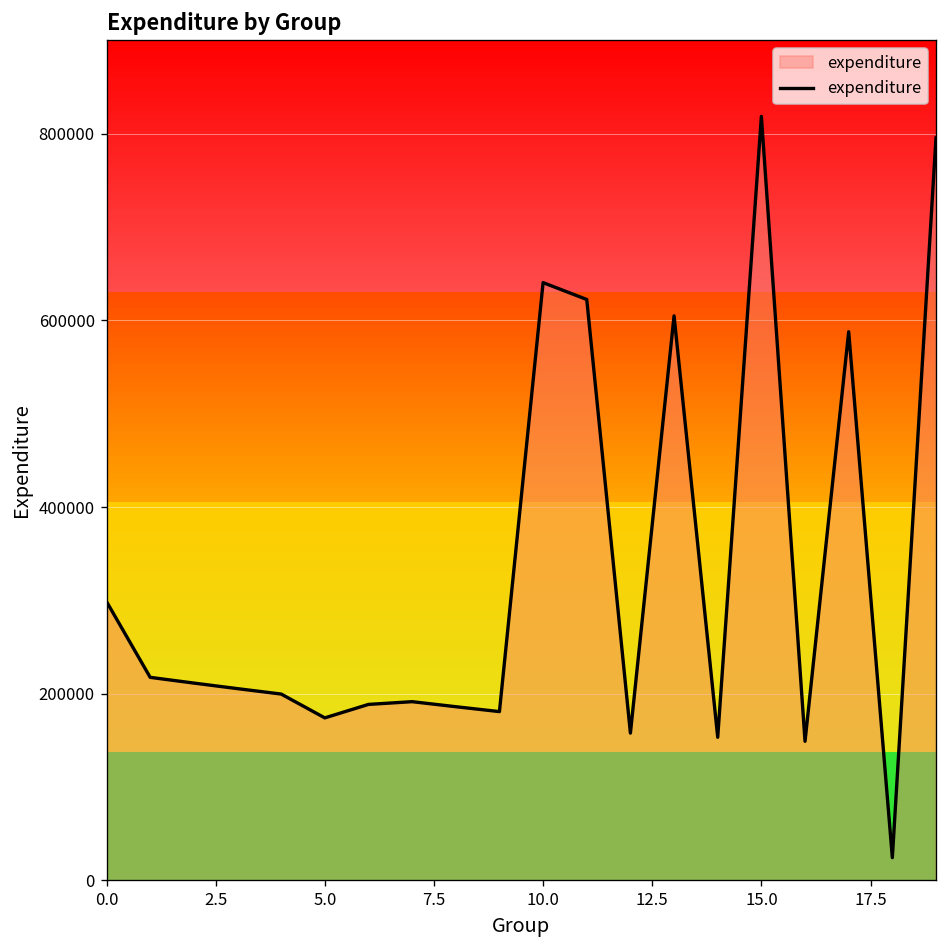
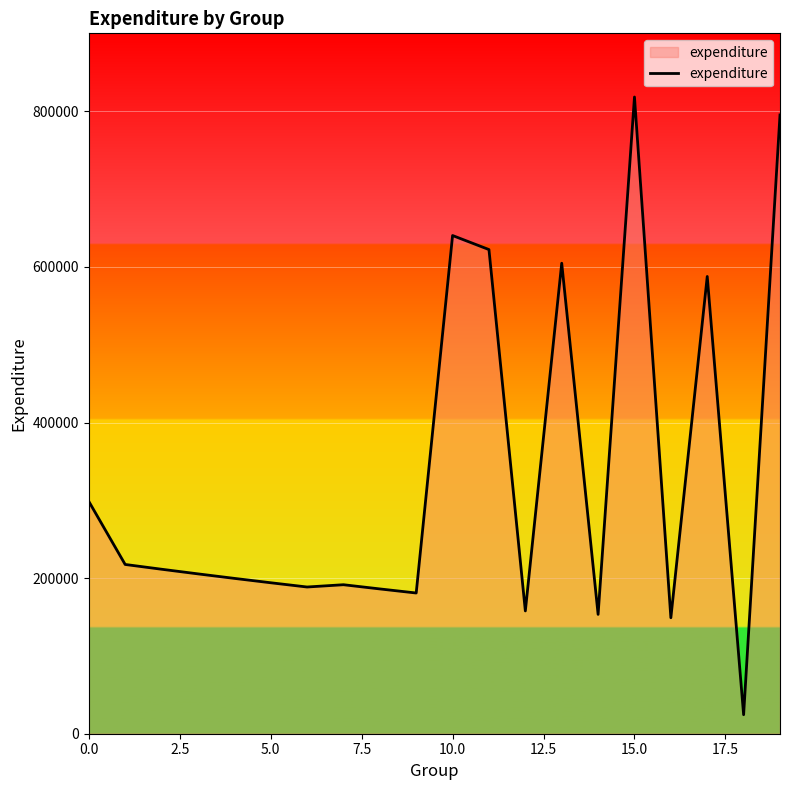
  {
    "0.0": 300000,
-   "5.0": 170000,
+   "5.0": 190000,
    "10.0": 640000,
    "15.0": 820000
  }
